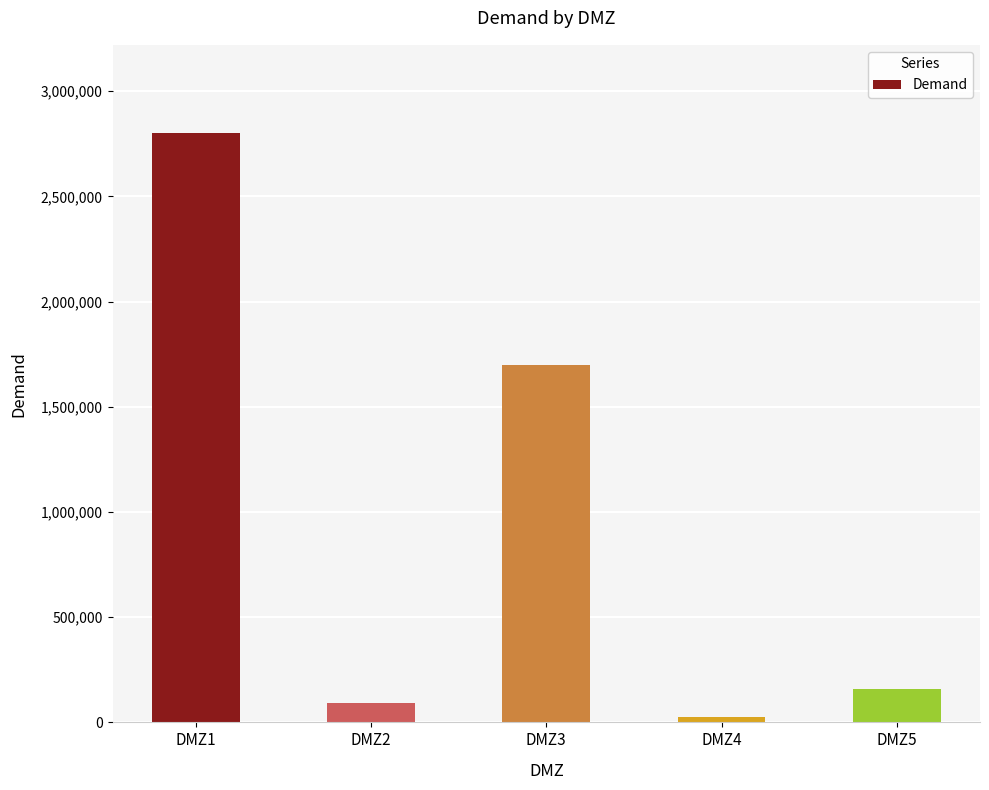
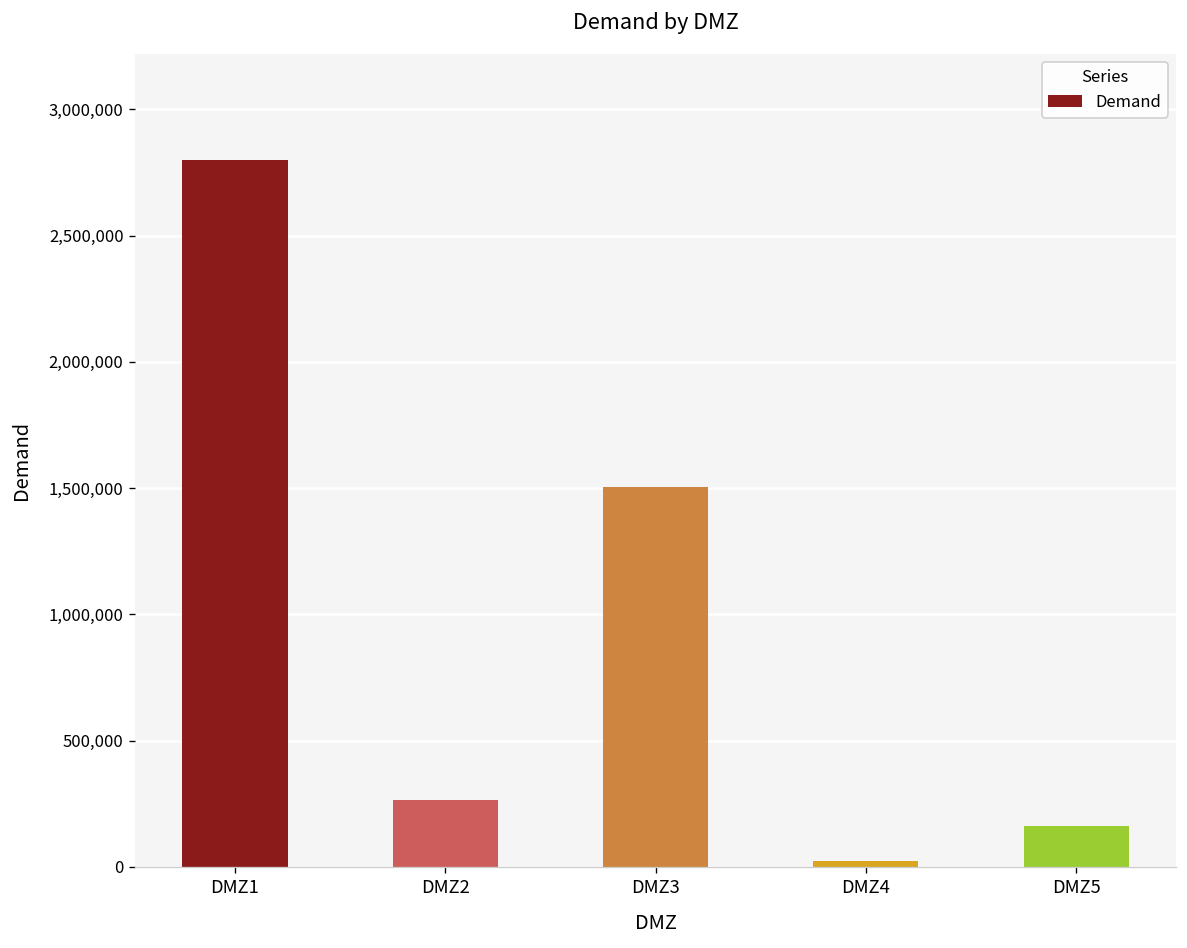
  {
    "DMZ1": "2,800,000",
-   "DMZ2": "90,000",
-   "DMZ3": "1,700,000",
+   "DMZ2": "260,000",
+   "DMZ3": "1,510,000",
    "DMZ4": "20,000",
    "DMZ5": "160,000"
  }
